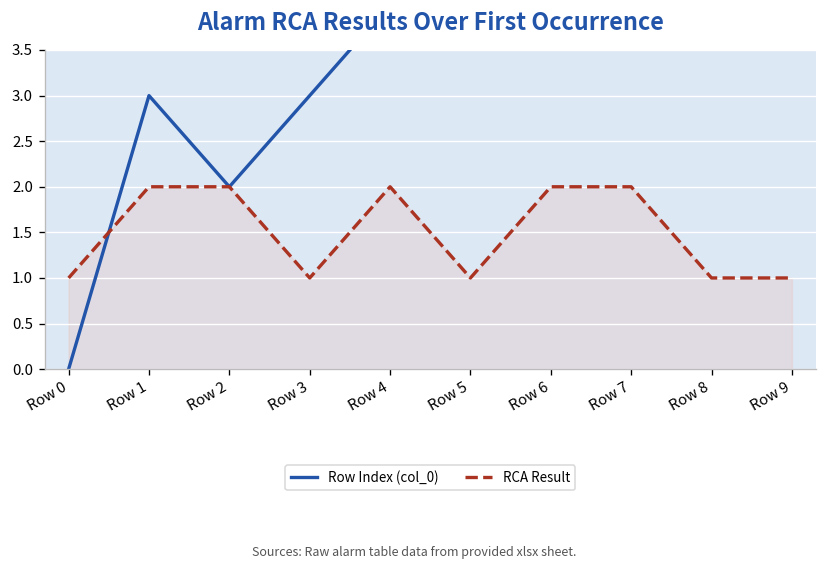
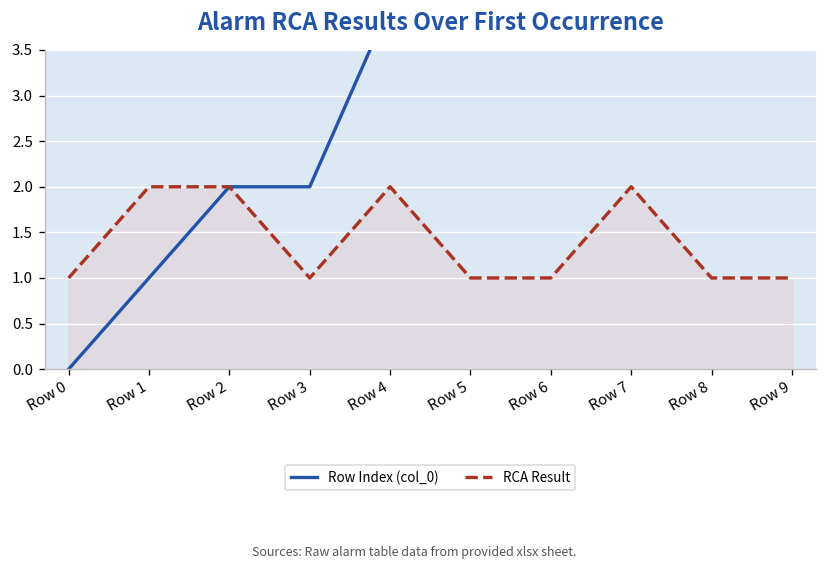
  {
    "Row Index (col_0)": {
      "Row 0": 0,
-     "Row 1": 3,
-     "Row 3": 3
+     "Row 1": 1,
+     "Row 3": 2
    },
    "RCA Result": {
      "Row 0": 1,
      "Row 1": 2,
      "Row 3": 1,
      "Row 4": 2,
      "Row 5": 1,
-     "Row 6": 2,
+     "Row 6": 1,
      "Row 7": 2,
      "Row 8": 1,
      "Row 9": 1
    }
  }
